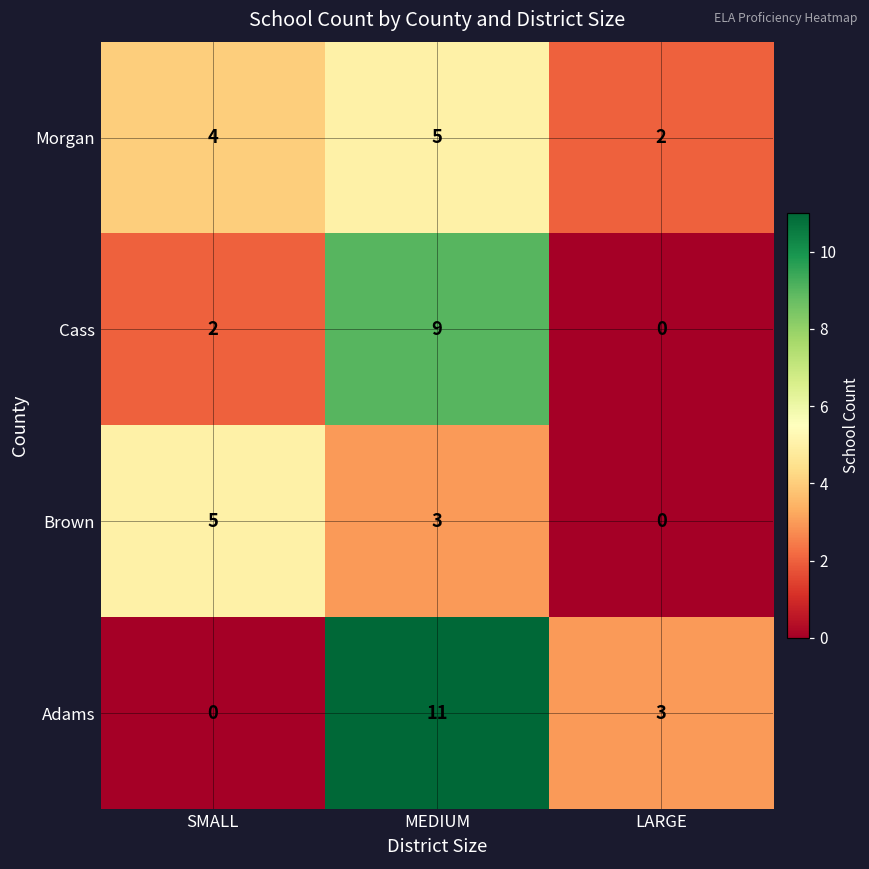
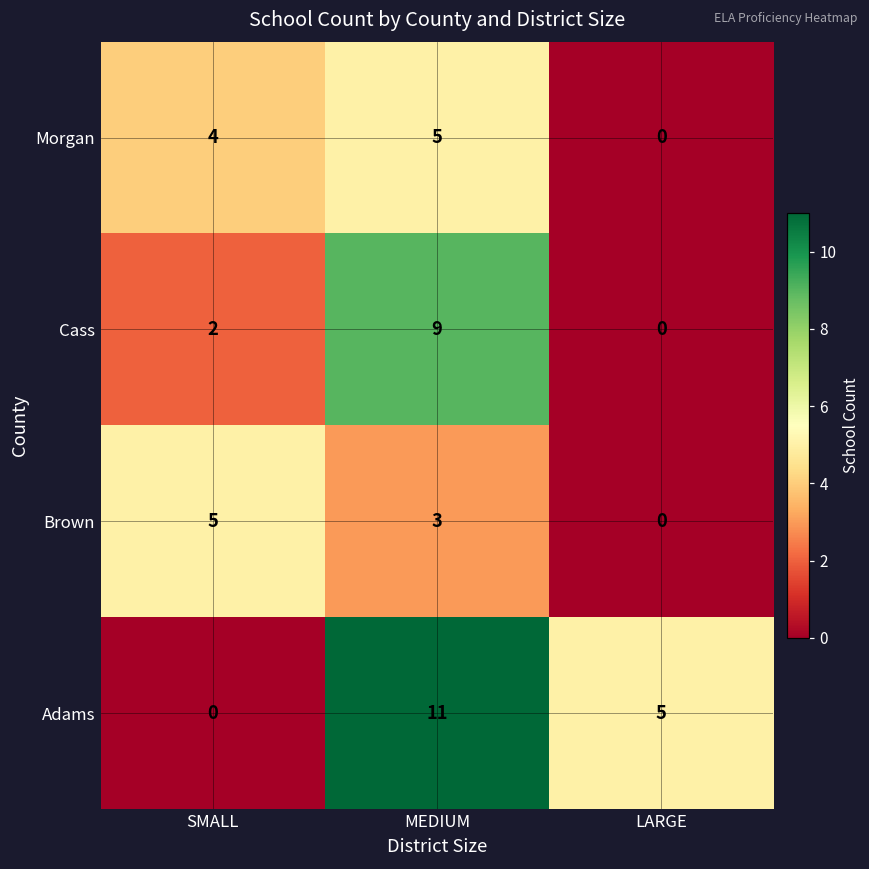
  {
    "Morgan": {
      "SMALL": 4,
      "MEDIUM": 5,
-     "LARGE": 2
+     "LARGE": 0
    },
    "Cass": {
      "SMALL": 2,
      "MEDIUM": 9,
      "LARGE": 0
    },
    "Brown": {
      "SMALL": 5,
      "MEDIUM": 3,
      "LARGE": 0
    },
    "Adams": {
      "SMALL": 0,
      "MEDIUM": 11,
-     "LARGE": 3
+     "LARGE": 5
    }
  }
